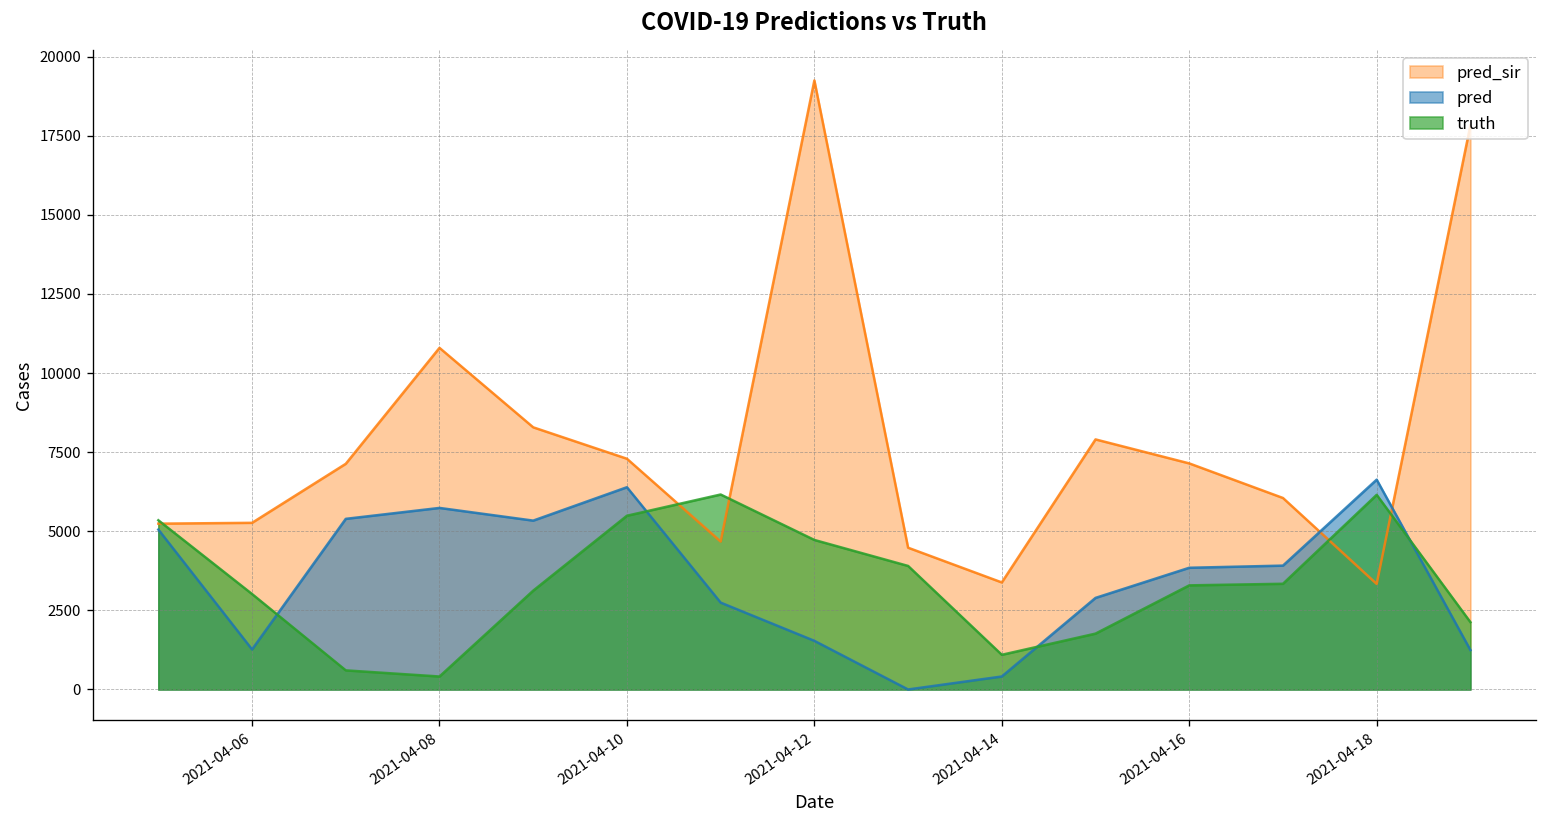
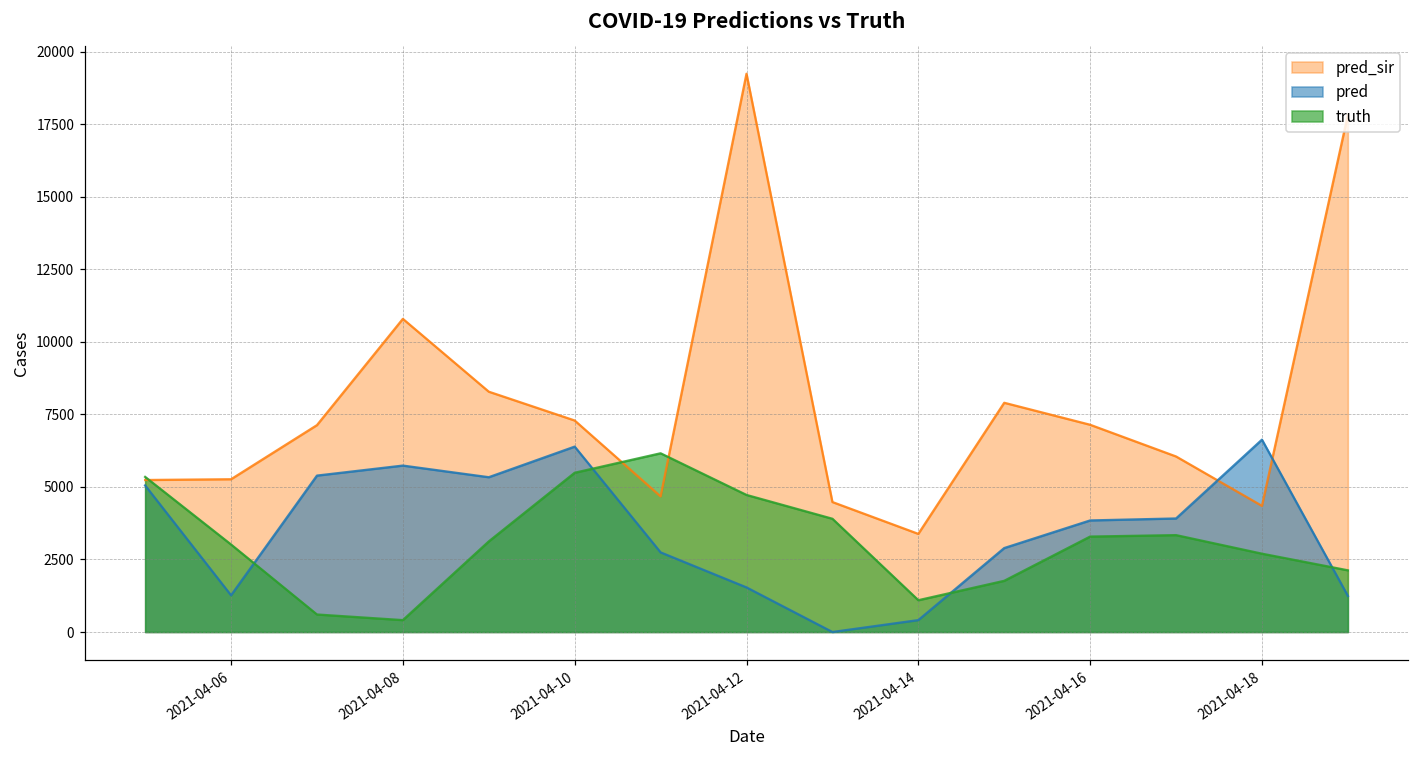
  {
    "pred_sir": {
      "2021-04-06": 5300,
      "2021-04-08": 10800,
      "2021-04-10": 7300,
      "2021-04-12": 19200,
      "2021-04-14": 3400,
      "2021-04-16": 7100,
-     "2021-04-18": 3300
+     "2021-04-18": 4300
    },
    "pred": {
      "2021-04-06": 1300,
      "2021-04-08": 5700,
      "2021-04-10": 6400,
      "2021-04-12": 1500,
      "2021-04-14": 400,
      "2021-04-16": 3800,
      "2021-04-18": 6600
    },
    "truth": {
      "2021-04-06": 3000,
      "2021-04-08": 400,
      "2021-04-10": 5500,
      "2021-04-12": 4700,
      "2021-04-14": 1100,
      "2021-04-16": 3300,
-     "2021-04-18": 6200
+     "2021-04-18": 2700
    }
  }
